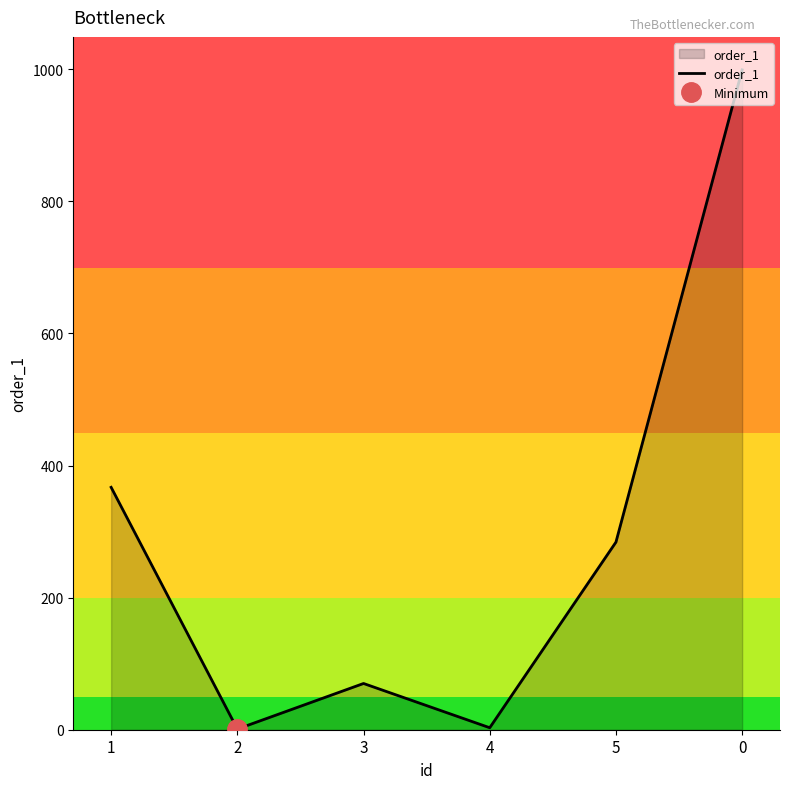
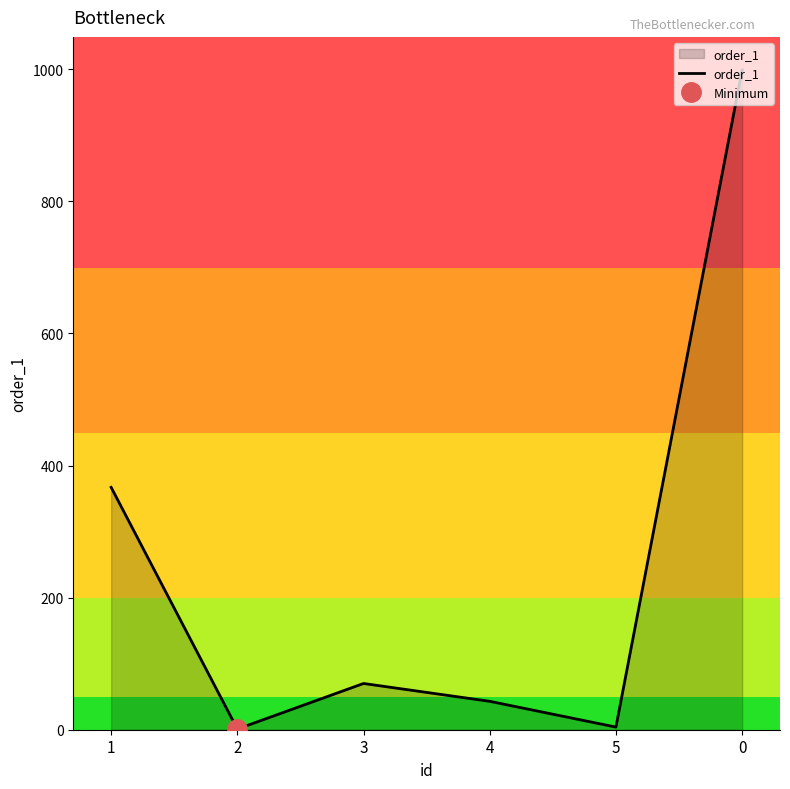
  {
    "order_1": {
      "1": 370,
      "3": 70,
-     "4": 0,
-     "5": 280
+     "4": 40,
+     "5": 0
    }
  }
